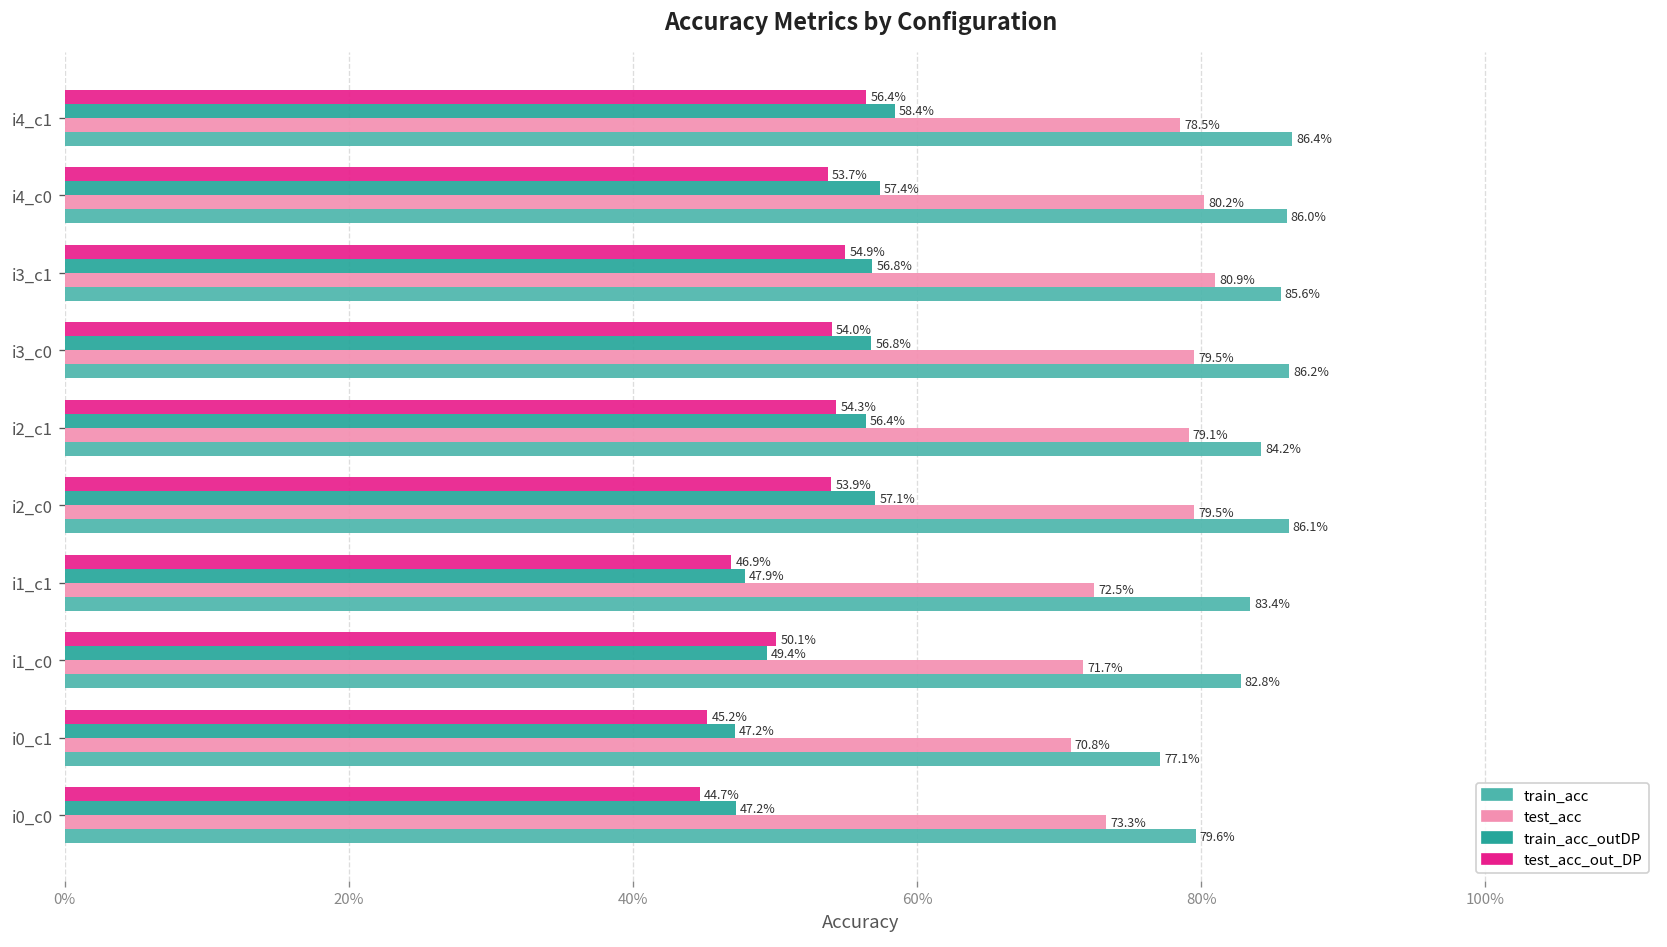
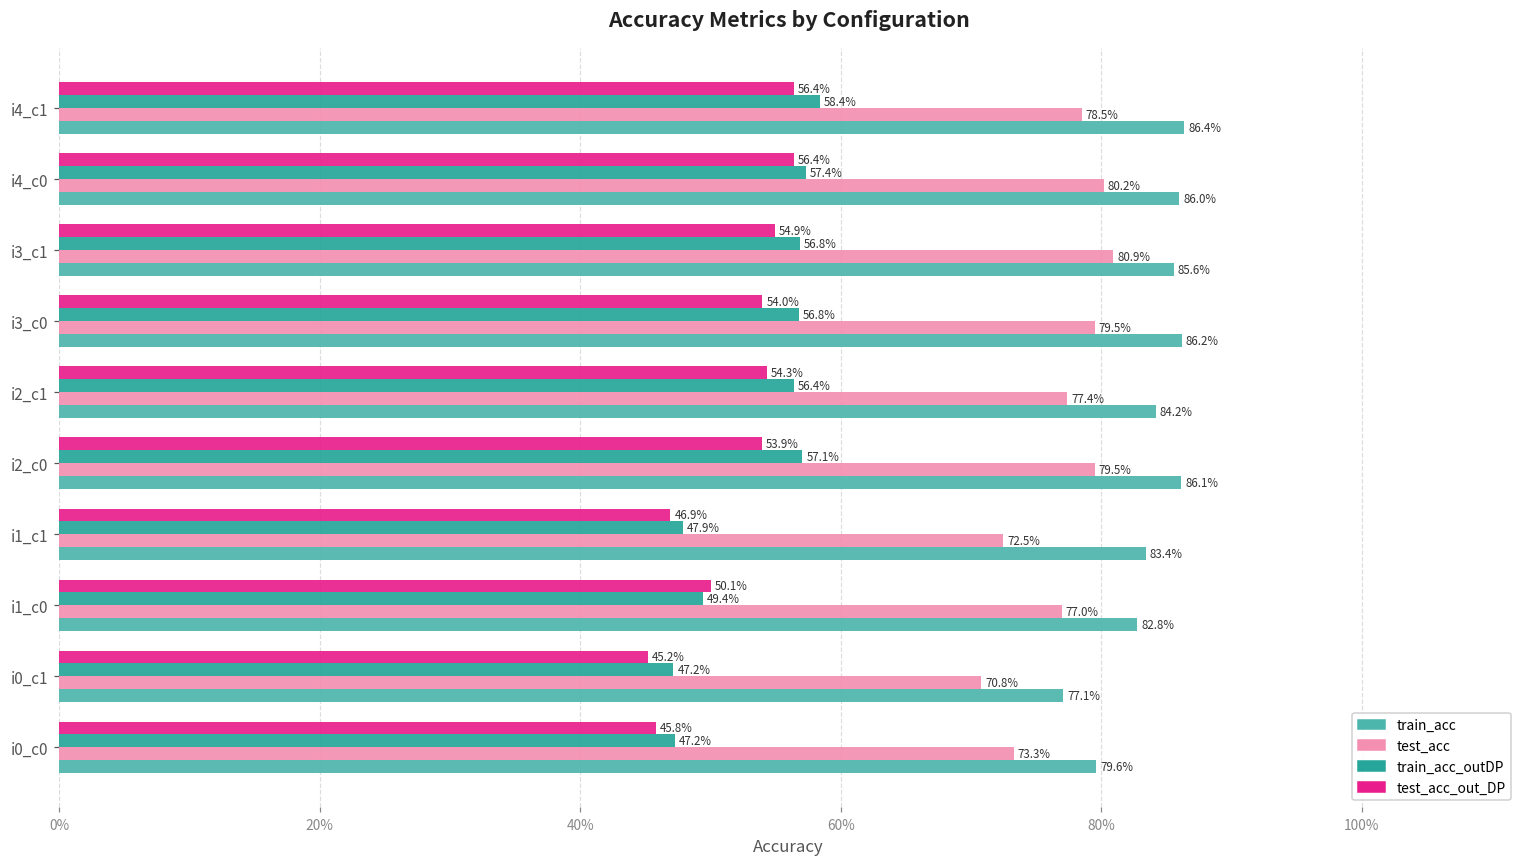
  {
    "test_acc": {
      "i4_c1": "78.5%",
      "i4_c0": "80.2%",
      "i3_c1": "80.9%",
      "i3_c0": "79.5%",
-     "i2_c1": "79.1%",
+     "i2_c1": "77.4%",
      "i2_c0": "79.5%",
      "i1_c1": "72.5%",
-     "i1_c0": "71.7%",
+     "i1_c0": "77.0%",
      "i0_c1": "70.8%",
      "i0_c0": "73.3%"
    },
    "test_acc_out_DP": {
      "i4_c1": "56.4%",
-     "i4_c0": "53.7%",
+     "i4_c0": "56.4%",
      "i3_c1": "54.9%",
      "i3_c0": "54.0%",
      "i2_c1": "54.3%",
      "i2_c0": "53.9%",
      "i1_c1": "46.9%",
      "i1_c0": "50.1%",
      "i0_c1": "45.2%",
-     "i0_c0": "44.7%"
+     "i0_c0": "45.8%"
    }
  }
